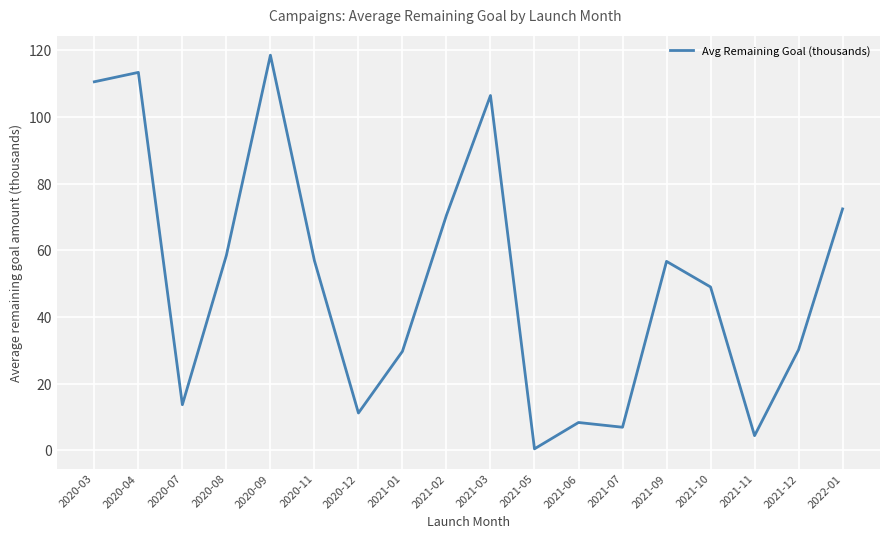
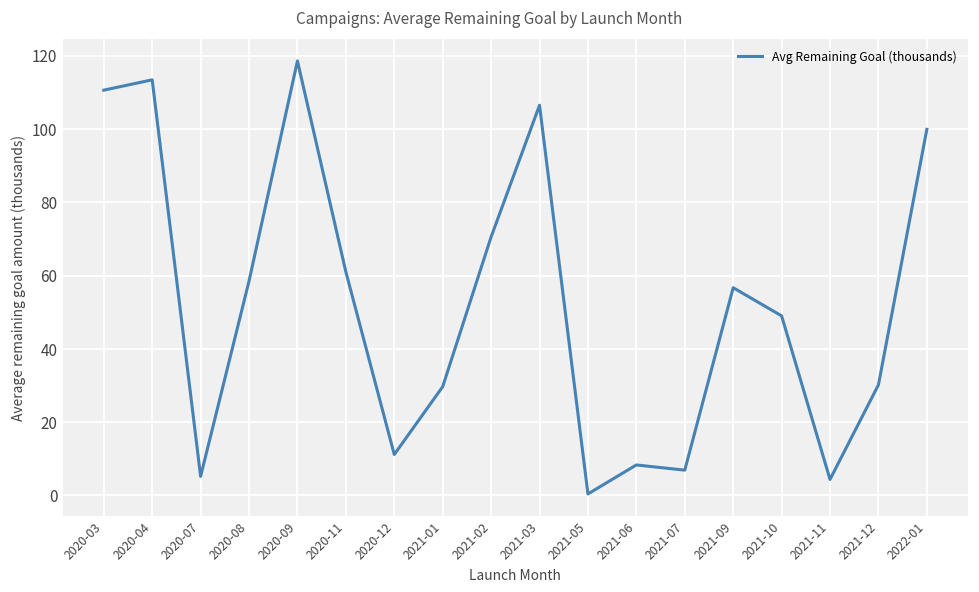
  {
    "2020-03": 111,
    "2020-04": 113,
-   "2020-07": 14,
+   "2020-07": 5,
    "2020-08": 58,
    "2020-09": 119,
-   "2020-11": 57,
+   "2020-11": 61,
    "2020-12": 11,
    "2021-01": 30,
    "2021-02": 71,
    "2021-03": 106,
    "2021-05": 0,
    "2021-06": 8,
    "2021-07": 7,
    "2021-09": 57,
    "2021-10": 49,
    "2021-11": 4,
    "2021-12": 30,
-   "2022-01": 72
+   "2022-01": 100
  }
